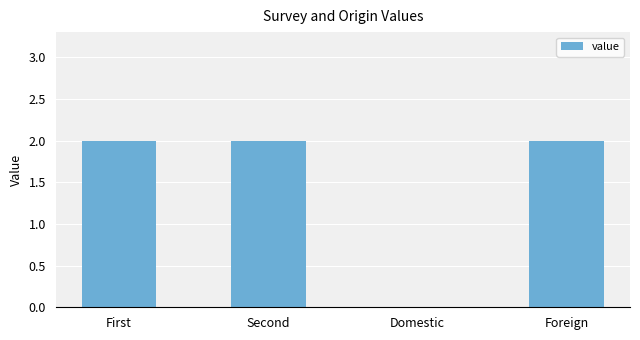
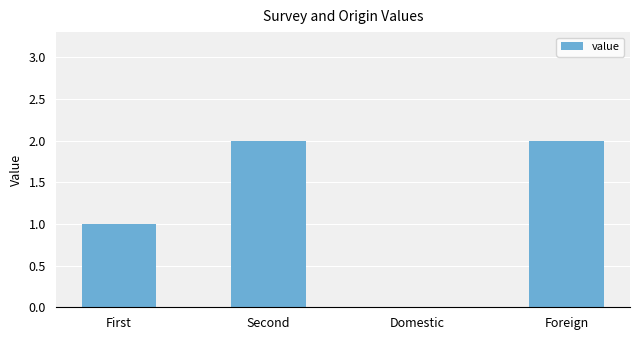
  {
-   "First": 2,
+   "First": 1,
    "Second": 2,
    "Domestic": 0,
    "Foreign": 2
  }
